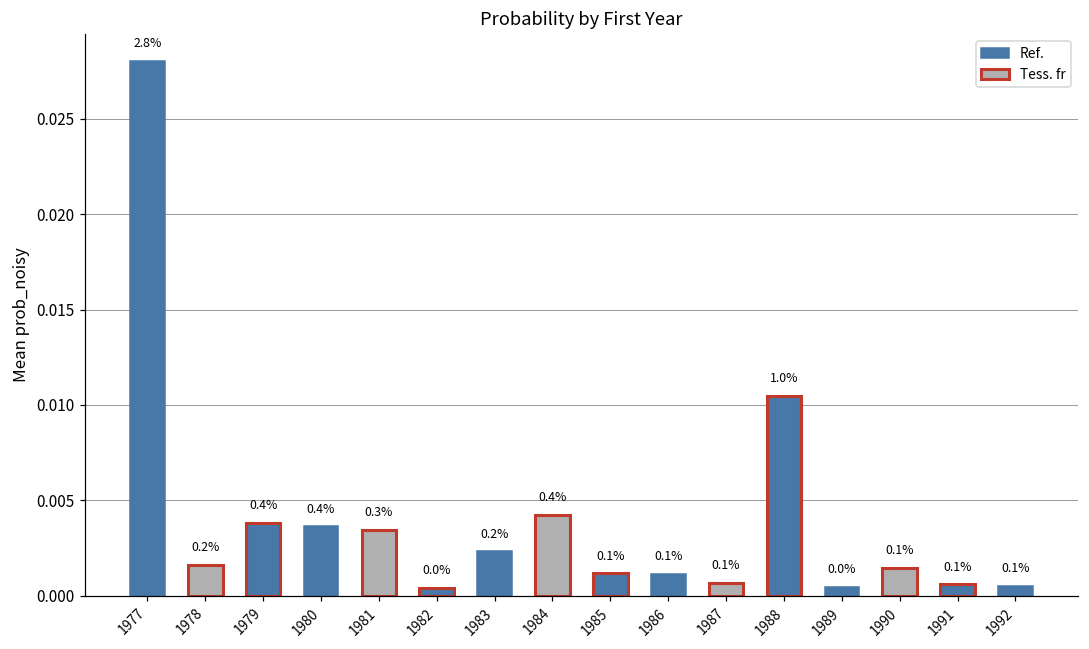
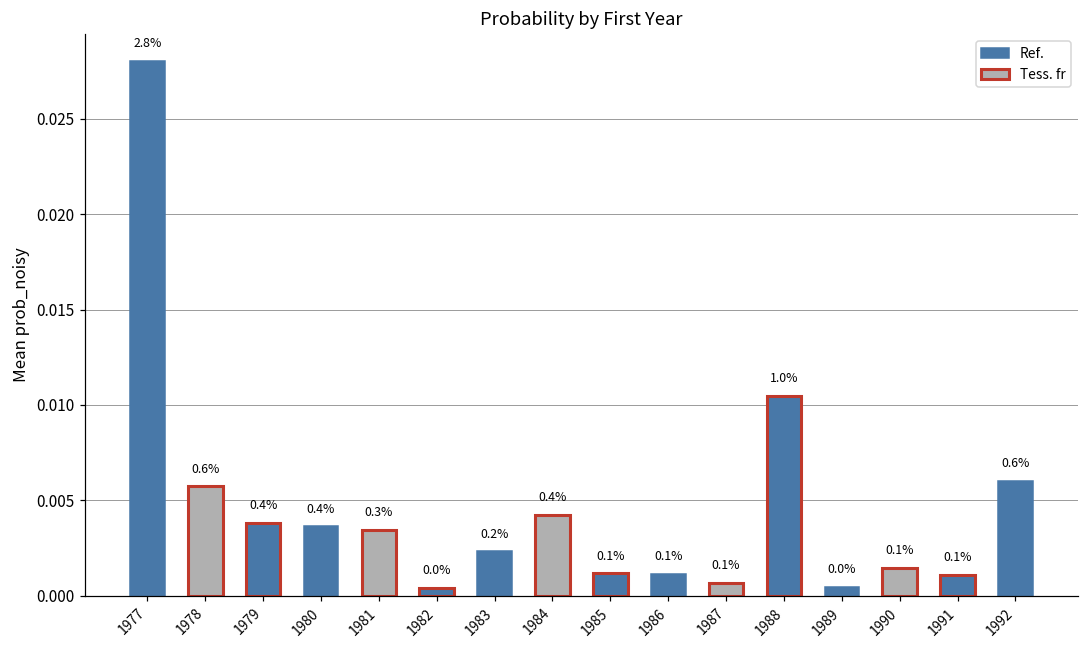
  {
    "1977": "2.8%",
-   "1978": "0.2%",
+   "1978": "0.6%",
    "1979": "0.4%",
    "1980": "0.4%",
    "1981": "0.3%",
    "1982": "0.0%",
    "1983": "0.2%",
    "1984": "0.4%",
    "1985": "0.1%",
    "1986": "0.1%",
    "1987": "0.1%",
    "1988": "1.0%",
    "1989": "0.0%",
    "1990": "0.1%",
-   "1991": "0.0006",
-   "1992": "0.1%"
+   "1991": "0.0011",
+   "1992": "0.6%"
  }
